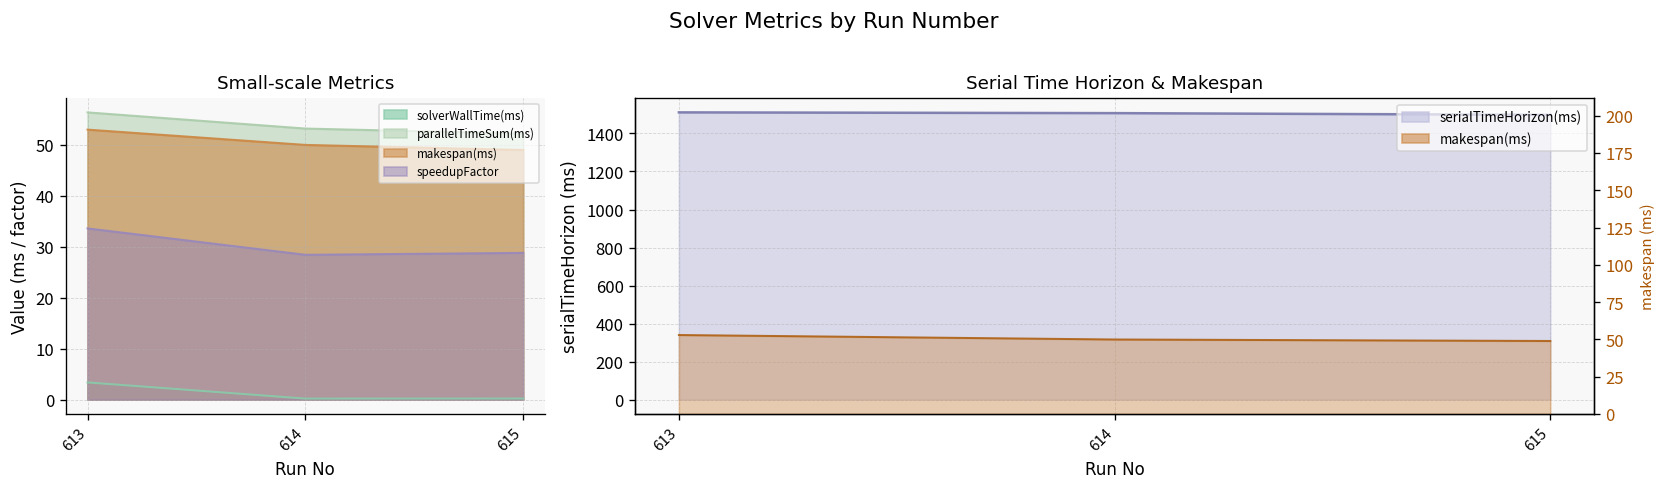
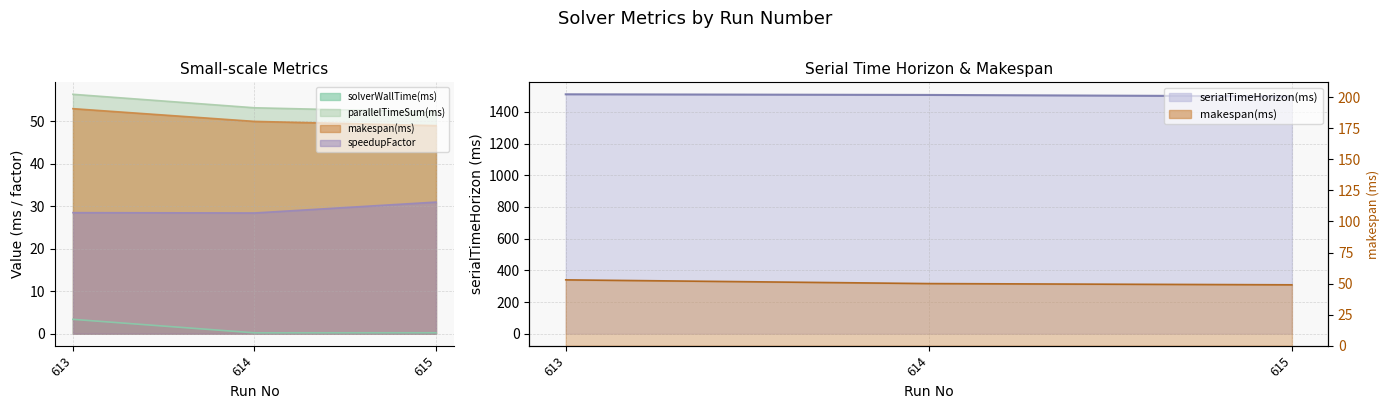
  {
    "Small-scale Metrics": {
      "makespan(ms)": {
        "613": 53,
        "614": 50
      },
      "speedupFactor": {
-       "613": 34,
+       "613": 29,
        "614": 28,
-       "615": 29
+       "615": 31
      }
    }
  }
